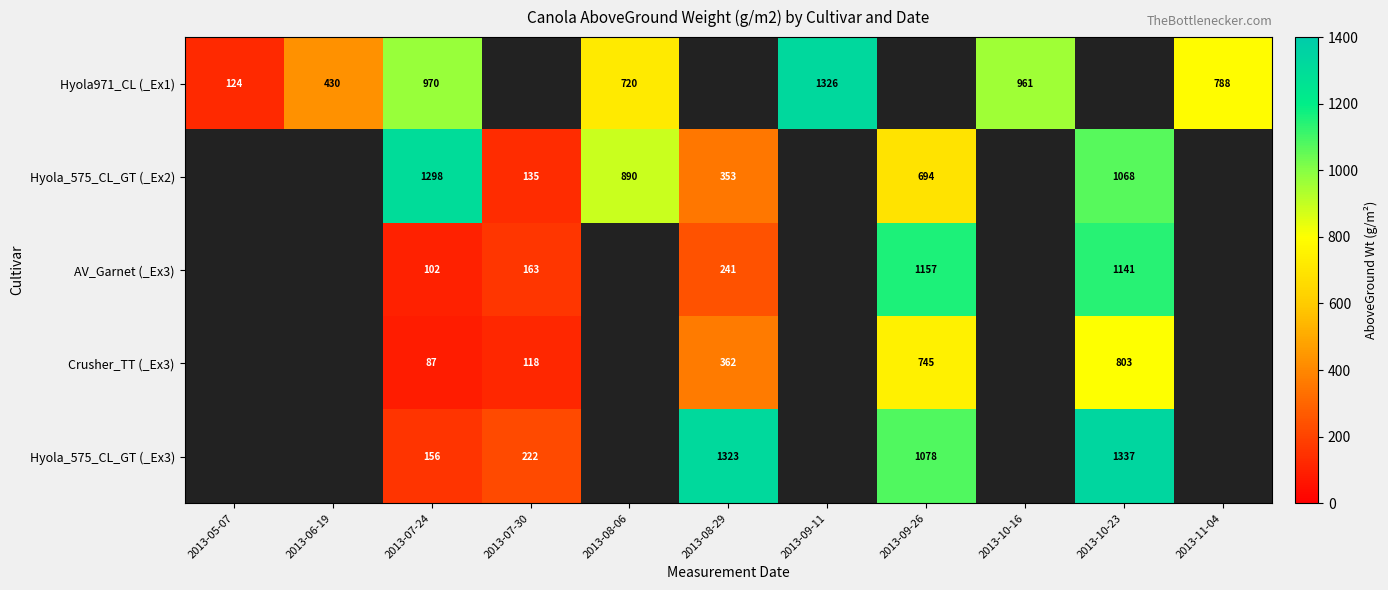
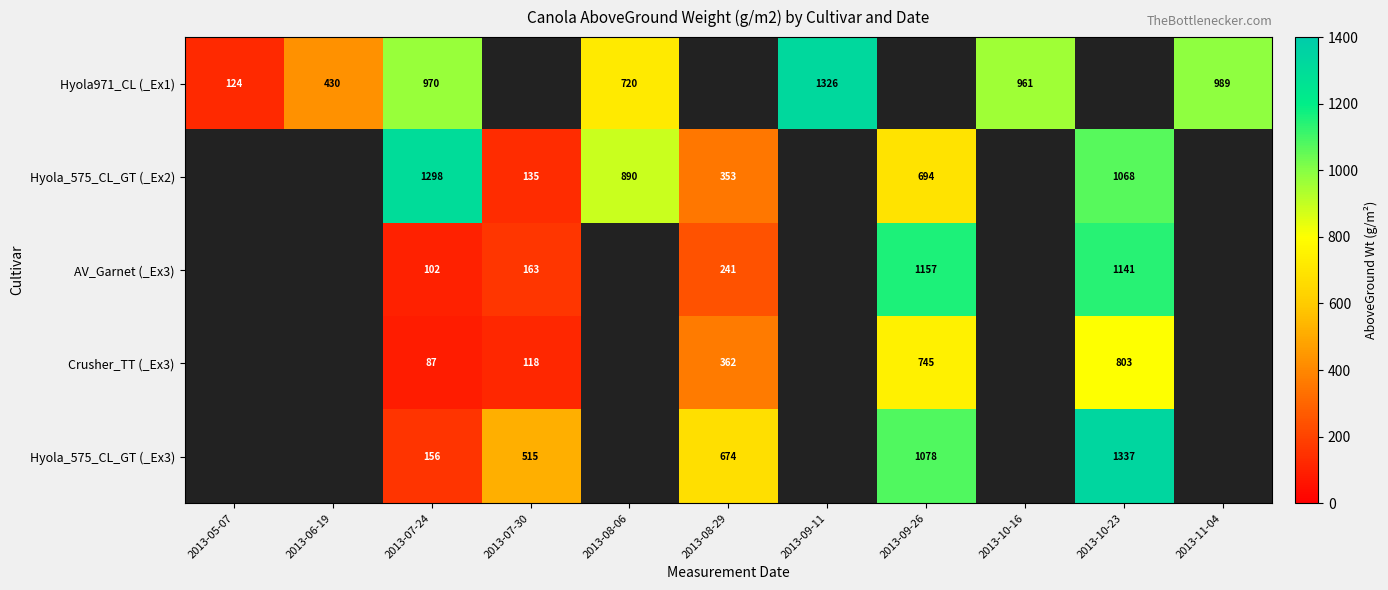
  {
    "Hyola971_CL (_Ex1)": {
      "2013-05-07": 124,
      "2013-06-19": 430,
      "2013-07-24": 970,
      "2013-08-06": 720,
      "2013-09-11": 1326,
      "2013-10-16": 961,
-     "2013-11-04": 788
+     "2013-11-04": 989
    },
    "Hyola_575_CL_GT (_Ex2)": {
      "2013-07-24": 1298,
      "2013-07-30": 135,
      "2013-08-06": 890,
      "2013-08-29": 353,
      "2013-09-26": 694,
      "2013-10-23": 1068
    },
    "AV_Garnet (_Ex3)": {
      "2013-07-24": 102,
      "2013-07-30": 163,
      "2013-08-29": 241,
      "2013-09-26": 1157,
      "2013-10-23": 1141
    },
    "Crusher_TT (_Ex3)": {
      "2013-07-24": 87,
      "2013-07-30": 118,
      "2013-08-29": 362,
      "2013-09-26": 745,
      "2013-10-23": 803
    },
    "Hyola_575_CL_GT (_Ex3)": {
      "2013-07-24": 156,
-     "2013-07-30": 222,
-     "2013-08-29": 1323,
+     "2013-07-30": 515,
+     "2013-08-29": 674,
      "2013-09-26": 1078,
      "2013-10-23": 1337
    }
  }
